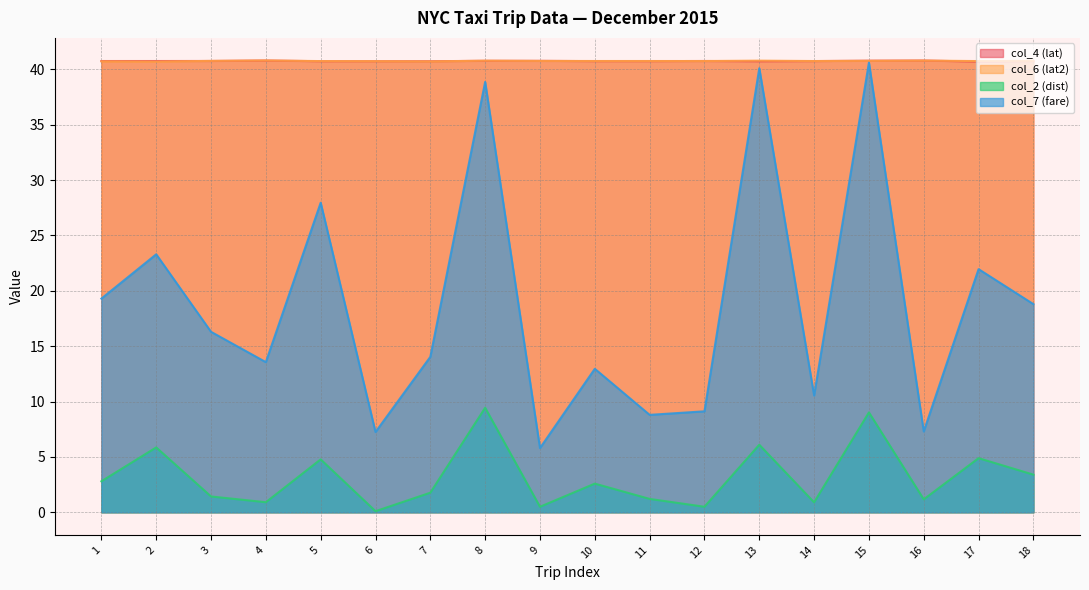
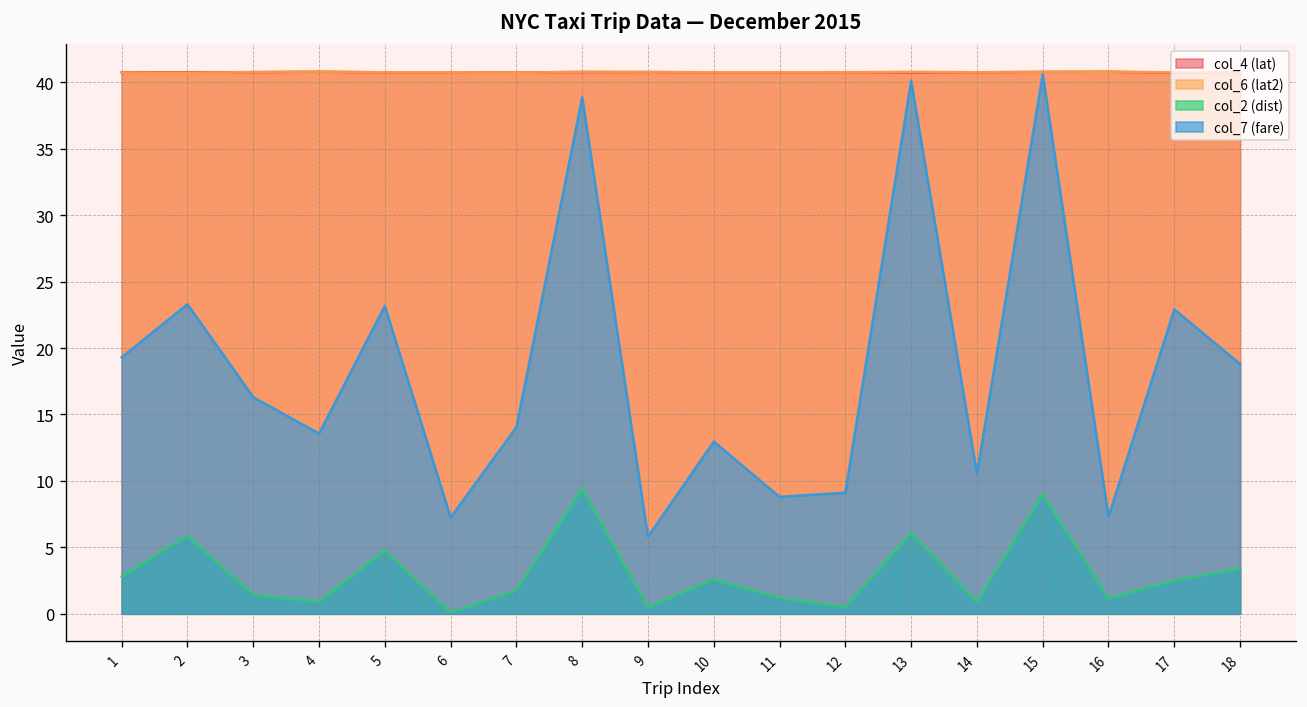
  {
    "col_2 (dist)": {
      "1": 2.8,
      "2": 5.9,
      "3": 1.4,
      "4": 0.9,
      "5": 4.8,
      "6": 0.1,
      "7": 1.8,
      "8": 9.4,
      "9": 0.5,
      "10": 2.6,
      "11": 1.2,
      "12": 0.5,
      "13": 6.1,
      "14": 0.9,
      "15": 9.0,
      "16": 1.2,
-     "17": 4.9,
+     "17": 2.5,
      "18": 3.4
    },
    "col_7 (fare)": {
      "1": 19.3,
      "2": 23.3,
      "3": 16.3,
      "4": 13.6,
-     "5": 28.0,
+     "5": 23.2,
      "6": 7.3,
      "7": 14.0,
      "8": 38.9,
      "9": 5.8,
      "10": 13.0,
      "11": 8.8,
      "12": 9.1,
      "13": 40.1,
      "14": 10.6,
      "16": 7.3,
-     "17": 22.0,
+     "17": 22.9,
      "18": 18.8
    }
  }
